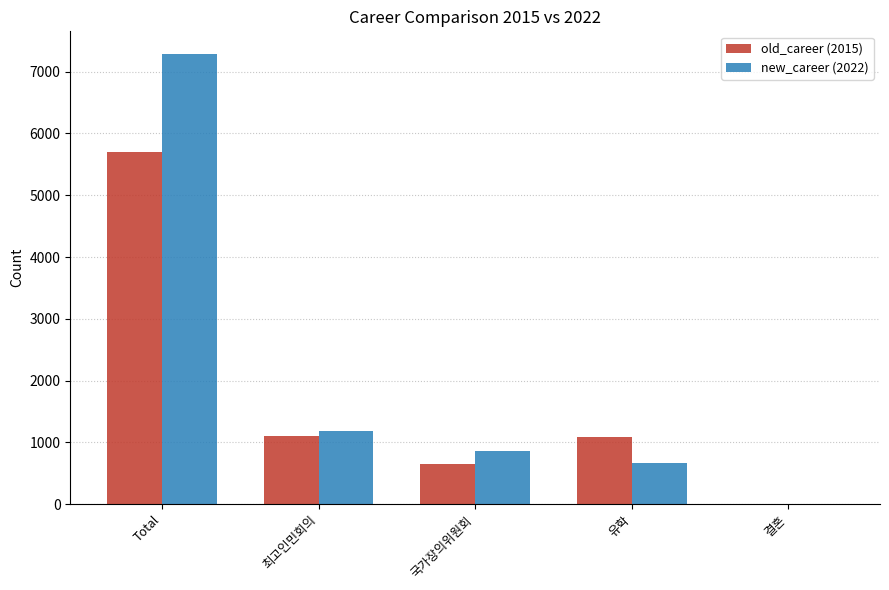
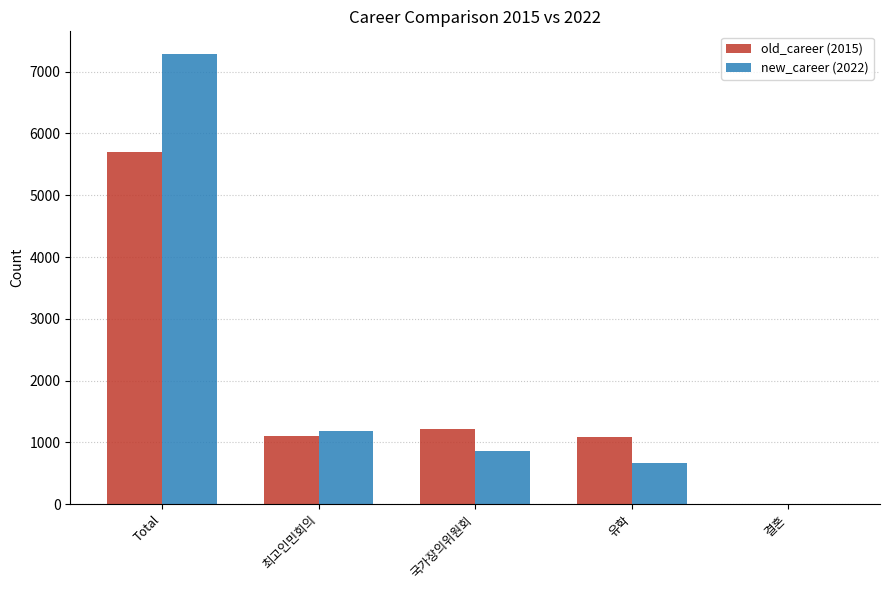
  {
    "old_career (2015)": {
      "Total": 5700,
      "최고인민회의": 1100,
-     "국가장의위원회": 600,
+     "국가장의위원회": 1200,
      "유학": 1100
    },
    "new_career (2022)": {
      "Total": 7300,
      "최고인민회의": 1200,
      "국가장의위원회": 900,
      "유학": 700
    }
  }
